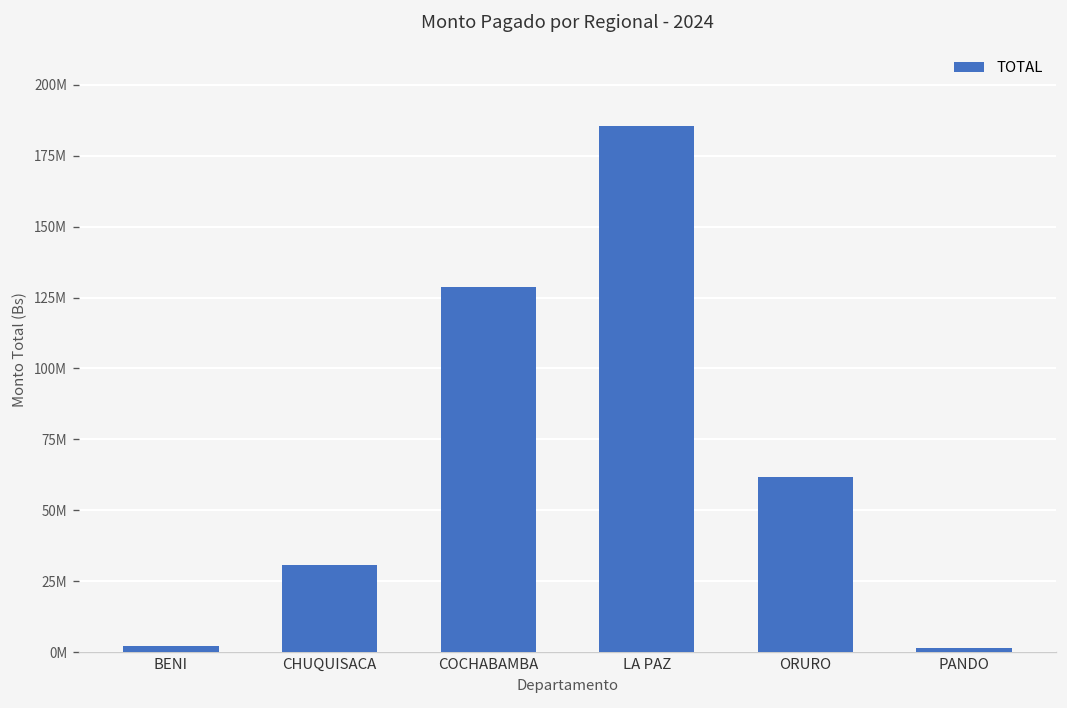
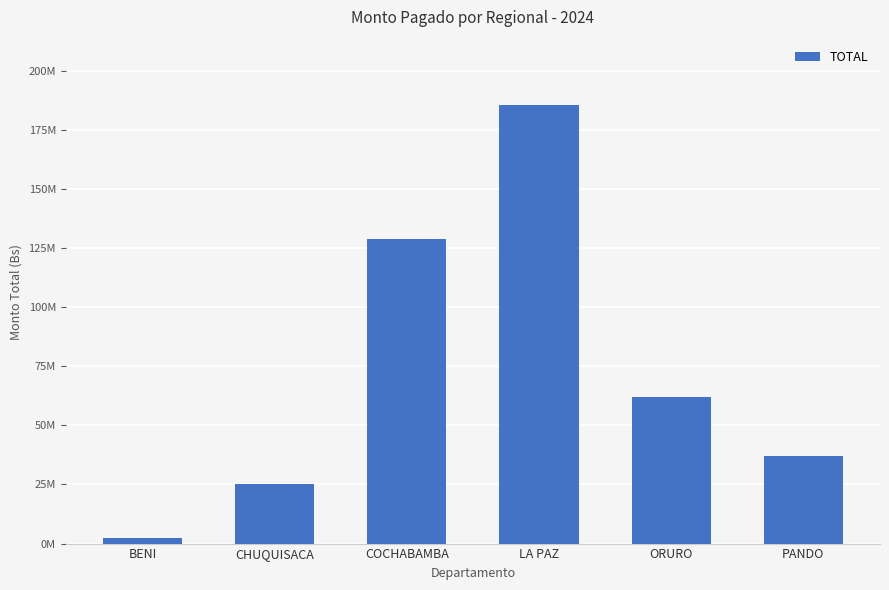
  {
    "BENI": 2000000,
-   "CHUQUISACA": 31000000,
+   "CHUQUISACA": 25000000,
    "COCHABAMBA": 129000000,
    "LA PAZ": 185000000,
    "ORURO": 62000000,
-   "PANDO": 2000000
+   "PANDO": 37000000
  }
